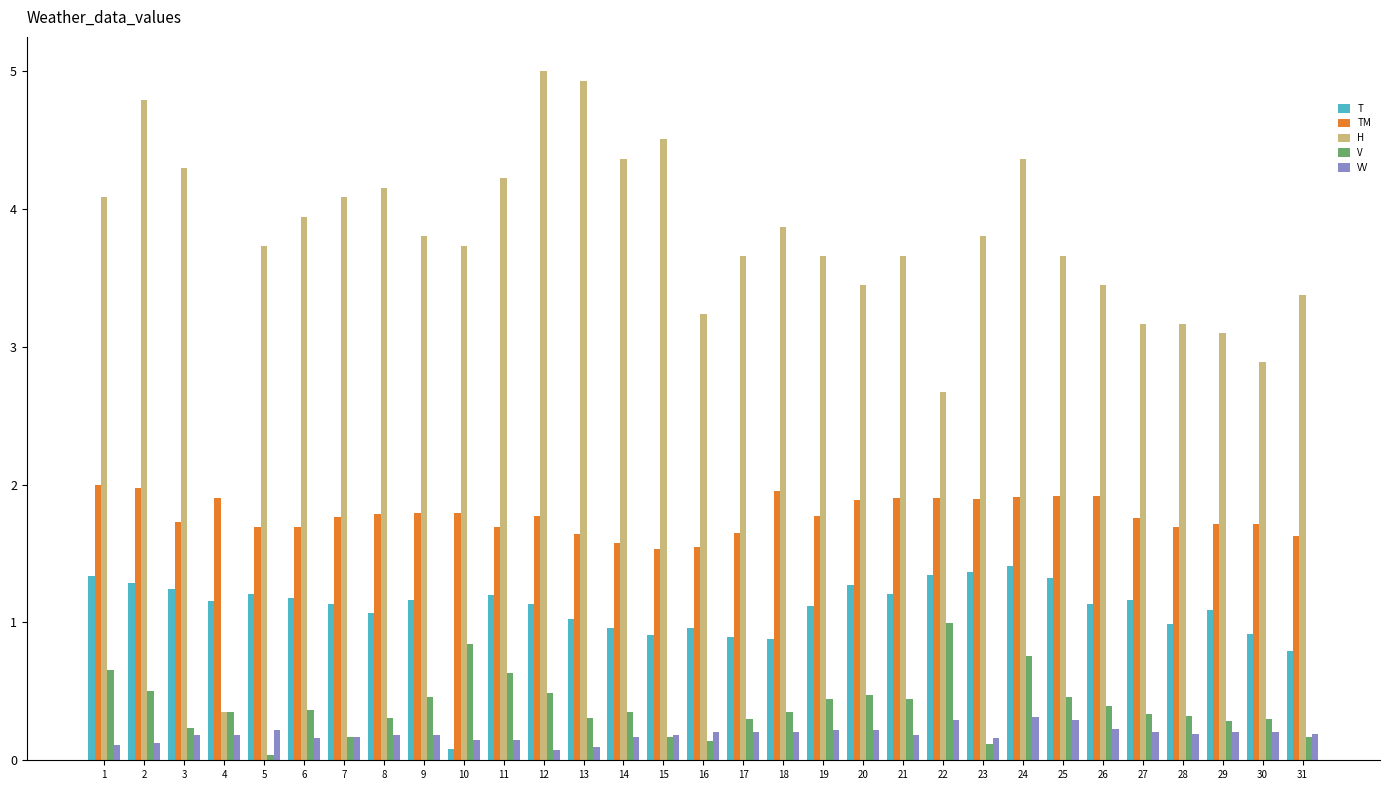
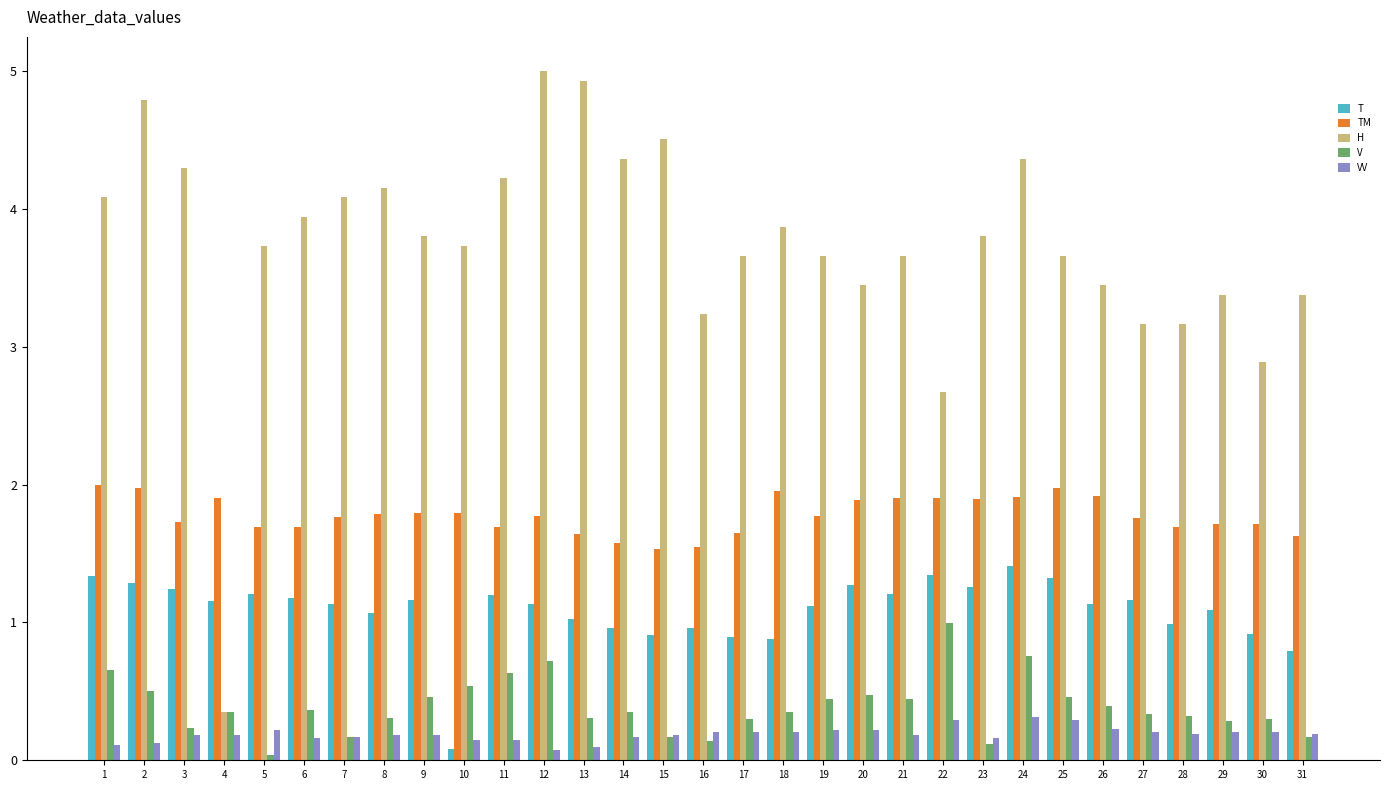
  {
    "T": {
      "1": 1.34,
      "2": 1.29,
      "3": 1.25,
      "4": 1.15,
      "5": 1.20,
      "6": 1.18,
      "7": 1.13,
      "8": 1.07,
      "9": 1.16,
      "10": 0.08,
      "11": 1.20,
      "12": 1.13,
      "13": 1.03,
      "14": 0.96,
      "15": 0.91,
      "16": 0.96,
      "17": 0.89,
      "18": 0.88,
      "19": 1.12,
      "20": 1.27,
      "21": 1.20,
      "22": 1.35,
-     "23": 1.37,
+     "23": 1.26,
      "24": 1.41,
      "25": 1.32,
      "26": 1.13,
      "27": 1.16,
      "28": 0.99,
      "29": 1.09,
      "30": 0.92,
      "31": 0.80
    },
    "TM": {
      "1": 2.00,
      "2": 1.98,
      "3": 1.73,
      "4": 1.90,
      "5": 1.69,
      "6": 1.69,
      "7": 1.77,
      "8": 1.79,
      "9": 1.80,
      "10": 1.80,
      "11": 1.69,
      "12": 1.77,
      "13": 1.64,
      "14": 1.58,
      "15": 1.54,
      "16": 1.55,
      "17": 1.65,
      "18": 1.95,
      "19": 1.77,
      "20": 1.89,
      "21": 1.90,
      "22": 1.90,
      "23": 1.89,
      "24": 1.91,
-     "25": 1.92,
+     "25": 1.98,
      "26": 1.92,
      "27": 1.76,
      "28": 1.69,
      "29": 1.72,
      "30": 1.72,
      "31": 1.63
    },
    "H": {
      "1": 4.08,
      "2": 4.79,
      "3": 4.30,
      "4": 0.35,
      "5": 3.73,
      "6": 3.94,
      "7": 4.08,
      "8": 4.15,
      "9": 3.80,
      "10": 3.73,
      "11": 4.23,
      "12": 5.00,
      "13": 4.93,
      "14": 4.37,
      "15": 4.51,
      "16": 3.24,
      "17": 3.66,
      "18": 3.87,
      "19": 3.66,
      "20": 3.45,
      "21": 3.66,
      "22": 2.68,
      "23": 3.80,
      "24": 4.37,
      "25": 3.66,
      "26": 3.45,
      "27": 3.17,
      "28": 3.17,
-     "29": 3.10,
+     "29": 3.38,
      "30": 2.89,
      "31": 3.38
    },
    "V": {
      "1": 0.65,
      "2": 0.50,
      "3": 0.23,
      "4": 0.35,
      "5": 0.04,
      "6": 0.37,
      "7": 0.17,
      "8": 0.31,
      "9": 0.46,
-     "10": 0.85,
+     "10": 0.54,
      "11": 0.63,
-     "12": 0.49,
+     "12": 0.72,
      "13": 0.31,
      "14": 0.35,
      "15": 0.17,
      "16": 0.14,
      "17": 0.30,
      "18": 0.35,
      "19": 0.44,
      "20": 0.47,
      "21": 0.44,
      "22": 0.99,
      "23": 0.12,
      "24": 0.75,
      "25": 0.46,
      "26": 0.39,
      "27": 0.34,
      "28": 0.32,
      "29": 0.28,
      "30": 0.30,
      "31": 0.17
    },
    "VV": {
      "1": 0.11,
      "2": 0.13,
      "3": 0.18,
      "4": 0.18,
      "5": 0.22,
      "6": 0.16,
      "7": 0.17,
      "8": 0.18,
      "9": 0.18,
      "10": 0.15,
      "11": 0.15,
      "12": 0.08,
      "13": 0.10,
      "14": 0.17,
      "15": 0.18,
      "16": 0.20,
      "17": 0.20,
      "18": 0.20,
      "19": 0.22,
      "20": 0.22,
      "21": 0.18,
      "22": 0.30,
      "23": 0.16,
      "24": 0.32,
      "25": 0.30,
      "26": 0.23,
      "27": 0.20,
      "28": 0.19,
      "29": 0.20,
      "30": 0.20,
      "31": 0.19
    }
  }
